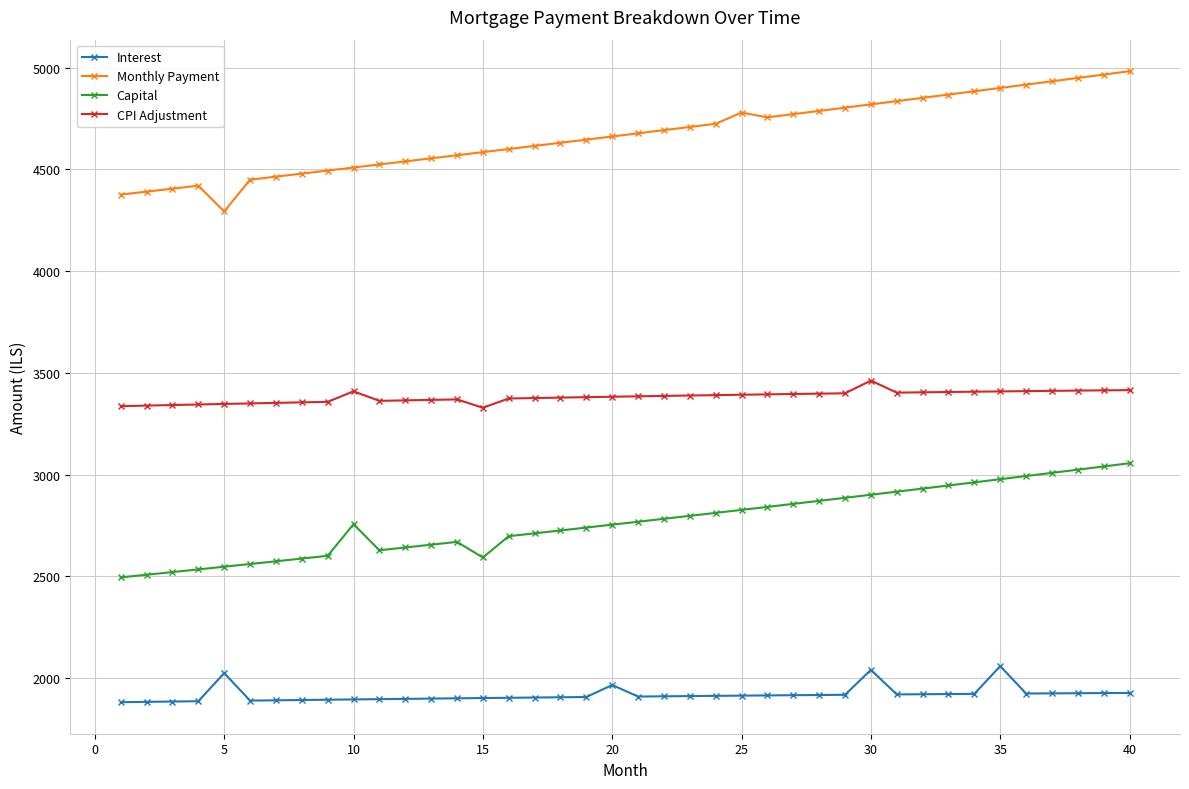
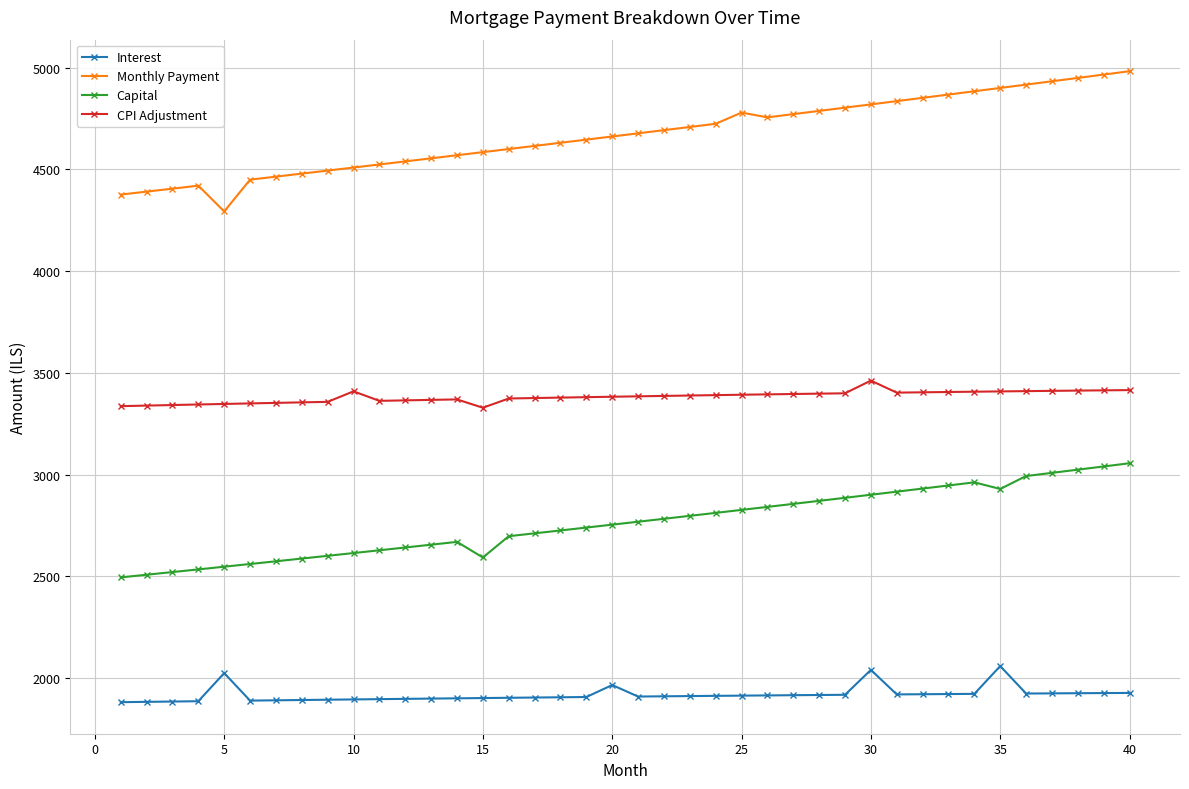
  {
    "Interest": {
      "5": 2020,
      "10": 1890,
      "15": 1900,
      "20": 1970,
      "25": 1910,
      "30": 2040,
      "35": 2060,
      "40": 1930
    },
    "Monthly Payment": {
      "5": 4290,
      "10": 4510,
      "15": 4580,
      "20": 4660,
      "25": 4780,
      "30": 4820,
      "35": 4900,
      "40": 4980
    },
    "Capital": {
      "5": 2550,
-     "10": 2760,
+     "10": 2610,
      "15": 2590,
      "20": 2750,
      "25": 2830,
      "30": 2900,
-     "35": 2980,
+     "35": 2930,
      "40": 3060
    },
    "CPI Adjustment": {
      "5": 3350,
      "10": 3410,
      "15": 3330,
      "20": 3380,
      "25": 3390,
      "30": 3460,
      "35": 3410,
      "40": 3420
    }
  }
